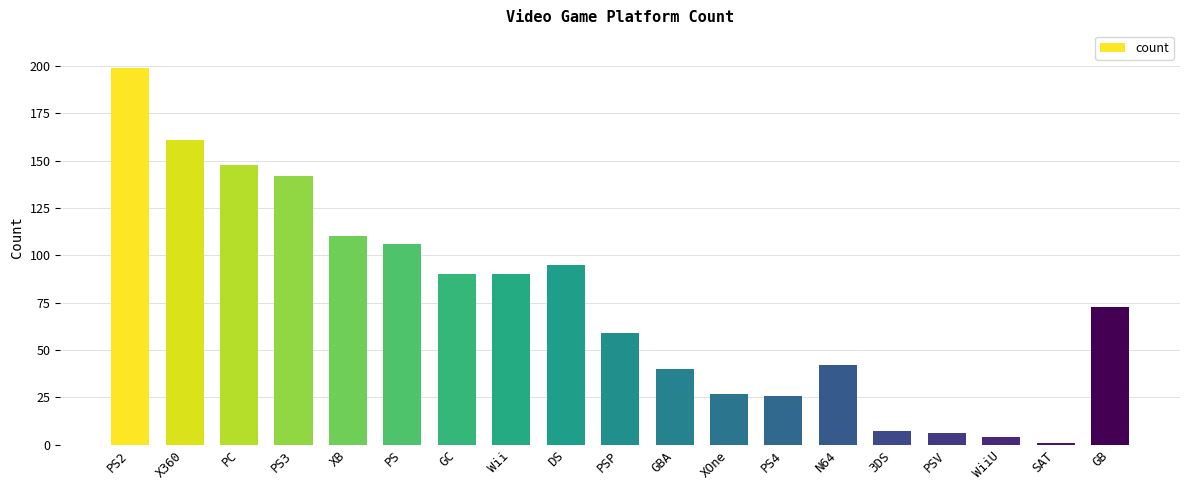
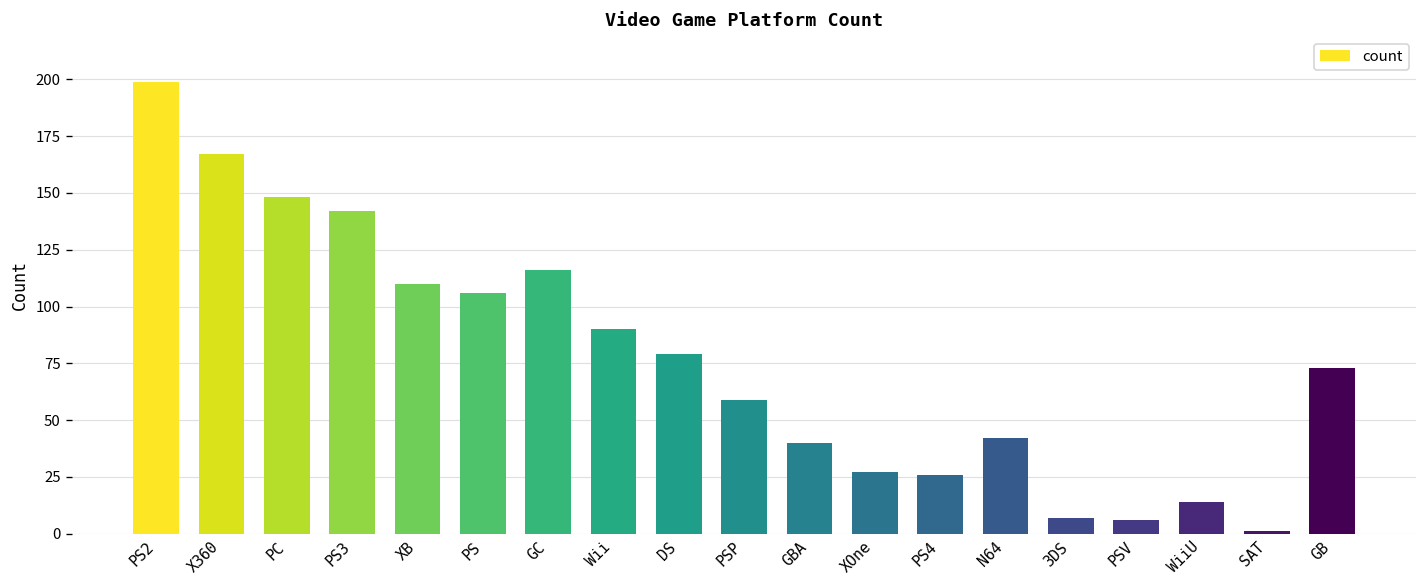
  {
    "PS2": 199,
-   "X360": 161,
+   "X360": 167,
    "PC": 148,
    "PS3": 142,
    "XB": 110,
    "PS": 106,
-   "GC": 90,
+   "GC": 116,
    "Wii": 90,
-   "DS": 95,
+   "DS": 79,
    "PSP": 59,
    "GBA": 40,
    "XOne": 27,
    "PS4": 26,
    "N64": 42,
    "3DS": 7,
    "PSV": 6,
-   "WiiU": 4,
+   "WiiU": 14,
    "GB": 73
  }
